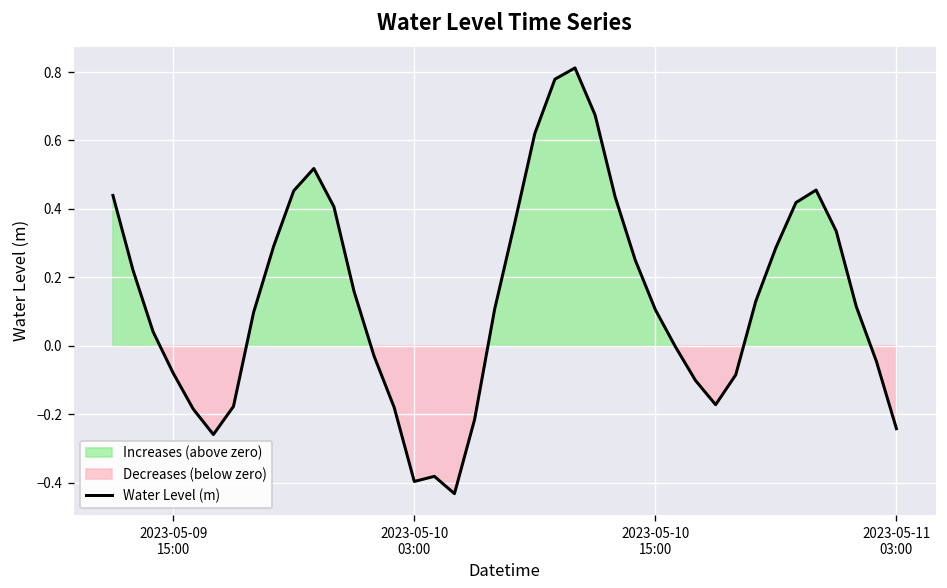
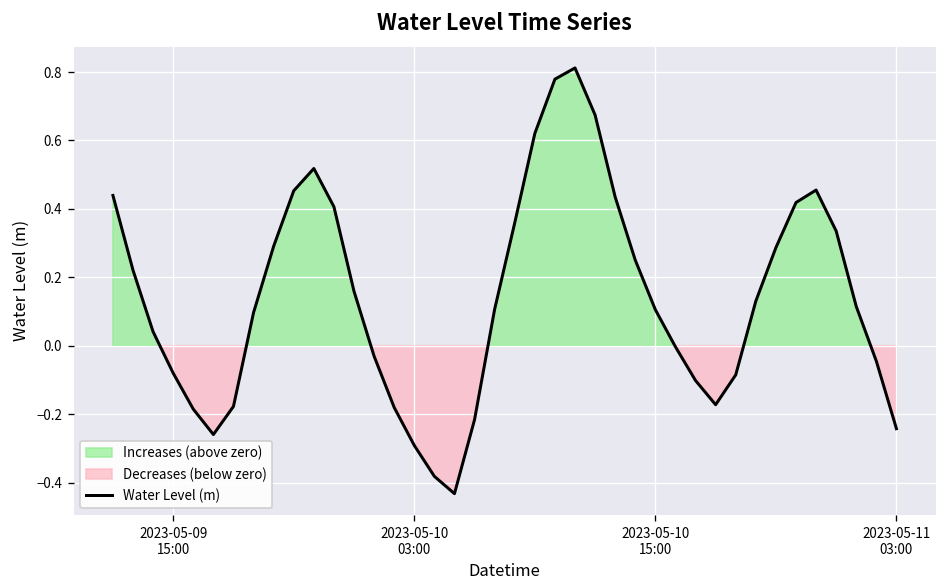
  {
    "2023-05-09 15:00": -0.08,
-   "2023-05-10 03:00": -0.40,
+   "2023-05-10 03:00": -0.29,
    "2023-05-10 15:00": 0.11,
    "2023-05-11 03:00": -0.24
  }
